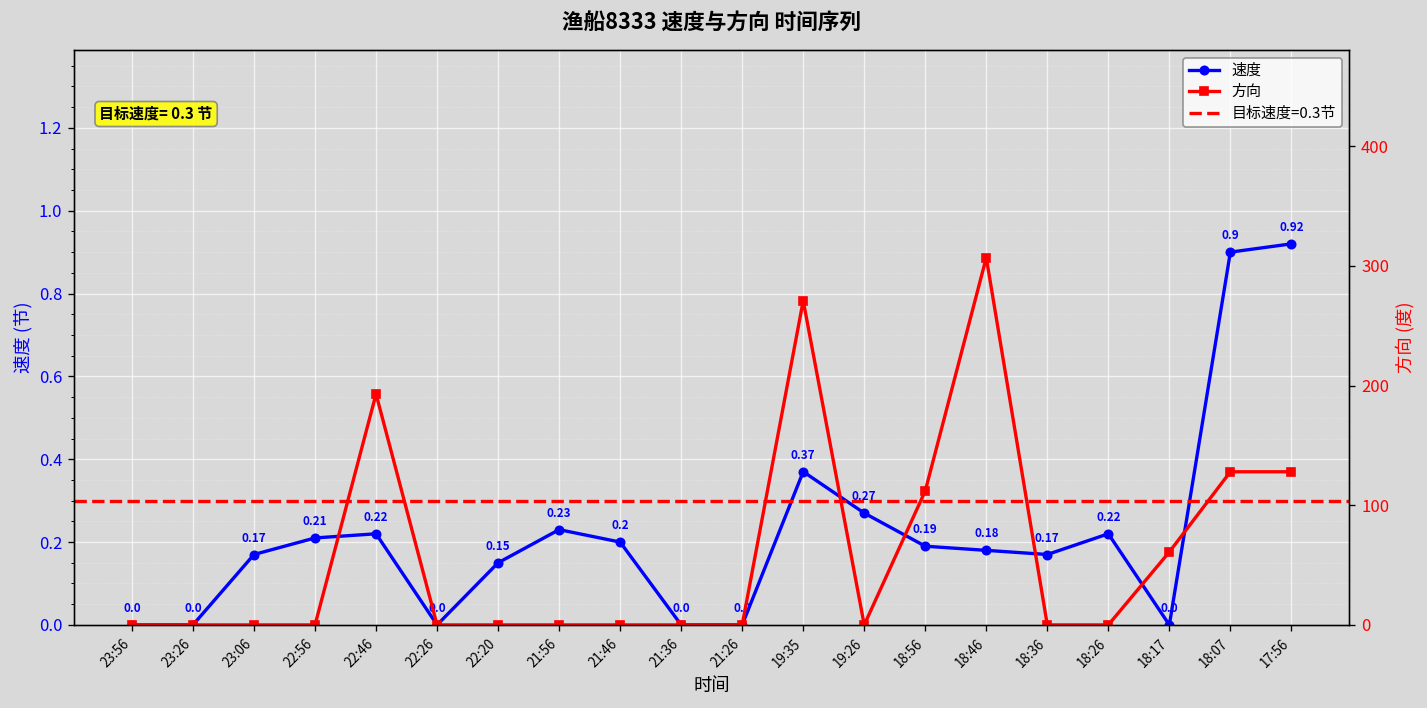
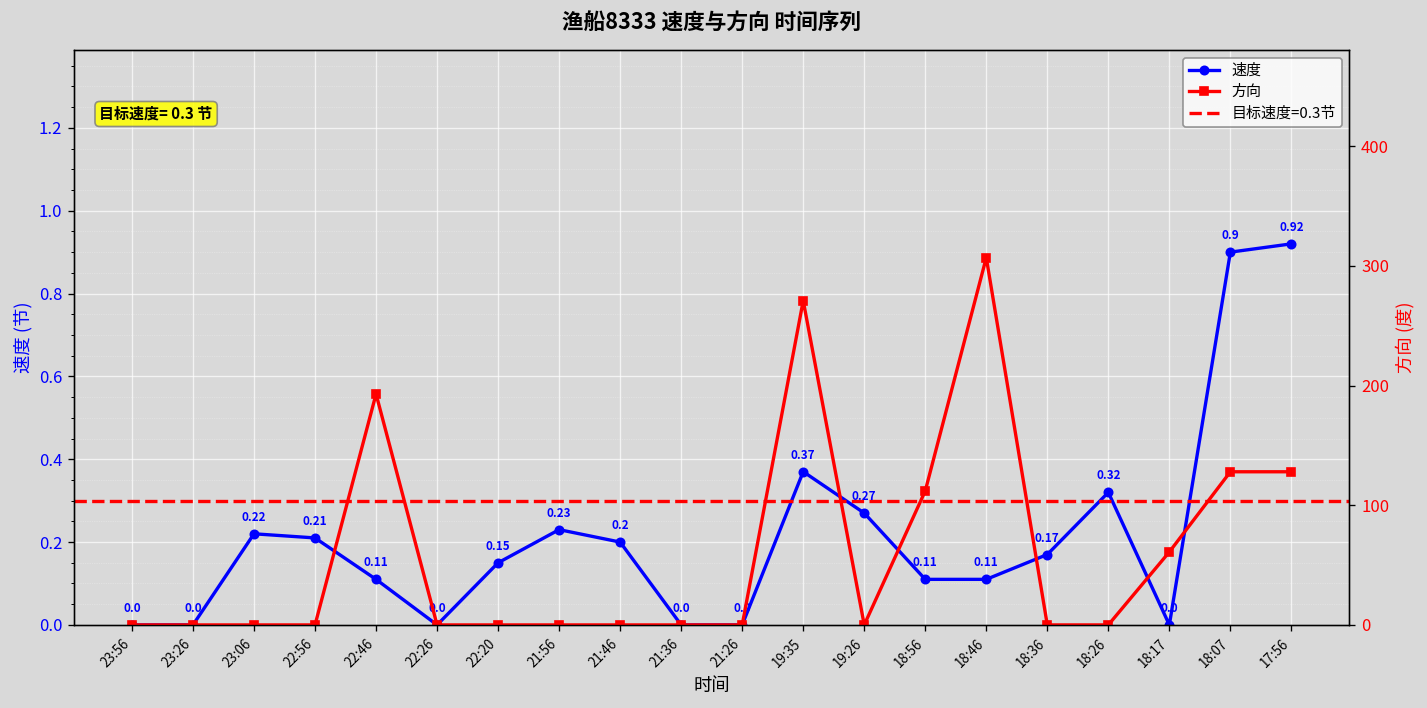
  {
    "速度": {
      "23:56": 0.0,
      "23:26": 0.0,
-     "23:06": 0.17,
+     "23:06": 0.22,
      "22:56": 0.21,
-     "22:46": 0.22,
+     "22:46": 0.11,
      "22:26": 0.0,
      "22:20": 0.15,
      "21:56": 0.23,
      "21:46": 0.2,
      "21:36": 0.0,
      "21:26": 0.0,
      "19:35": 0.37,
      "19:26": 0.27,
-     "18:56": 0.19,
-     "18:46": 0.18,
+     "18:56": 0.11,
+     "18:46": 0.11,
      "18:36": 0.17,
-     "18:26": 0.22,
+     "18:26": 0.32,
      "18:17": 0.0,
      "18:07": 0.9,
      "17:56": 0.92
    },
    "方向": {
      "23:56": 0.0,
      "23:26": 0.0,
      "22:26": 0.0,
      "21:36": 0.0,
      "21:26": 0.0
    }
  }
